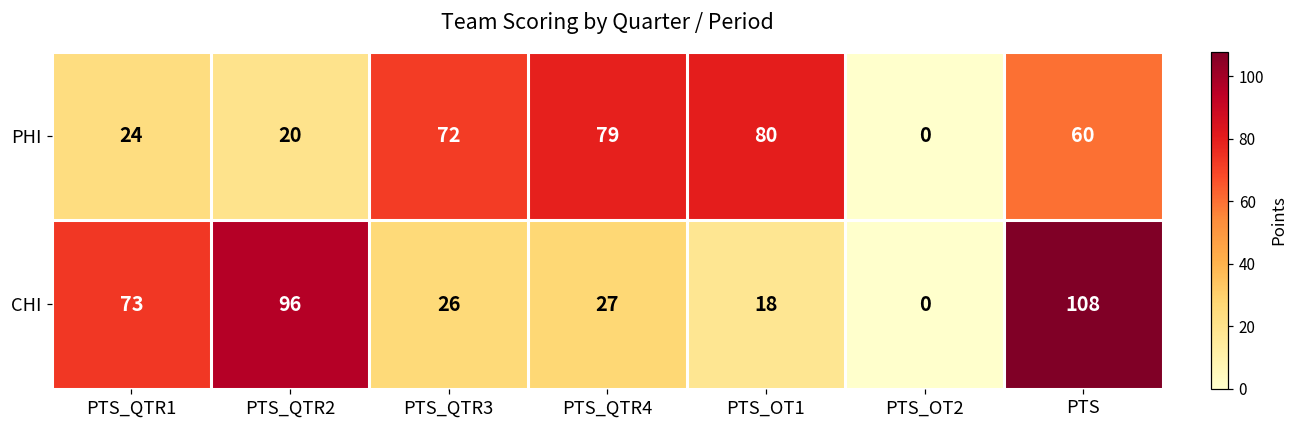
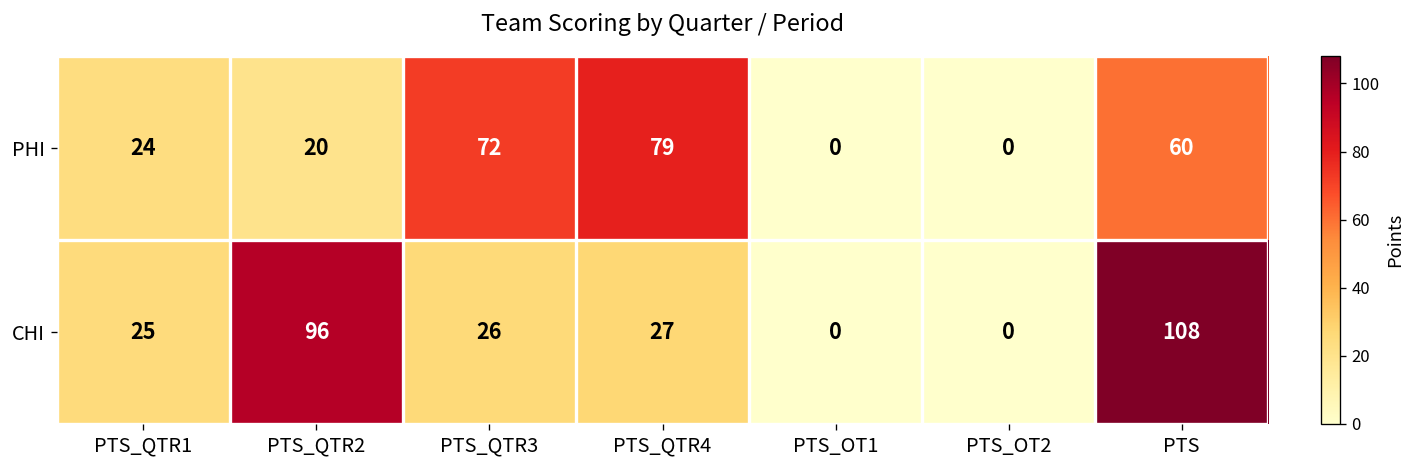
  {
    "PHI": {
      "PTS_QTR1": 24,
      "PTS_QTR2": 20,
      "PTS_QTR3": 72,
      "PTS_QTR4": 79,
-     "PTS_OT1": 80,
+     "PTS_OT1": 0,
      "PTS_OT2": 0,
      "PTS": 60
    },
    "CHI": {
-     "PTS_QTR1": 73,
+     "PTS_QTR1": 25,
      "PTS_QTR2": 96,
      "PTS_QTR3": 26,
      "PTS_QTR4": 27,
-     "PTS_OT1": 18,
+     "PTS_OT1": 0,
      "PTS_OT2": 0,
      "PTS": 108
    }
  }
